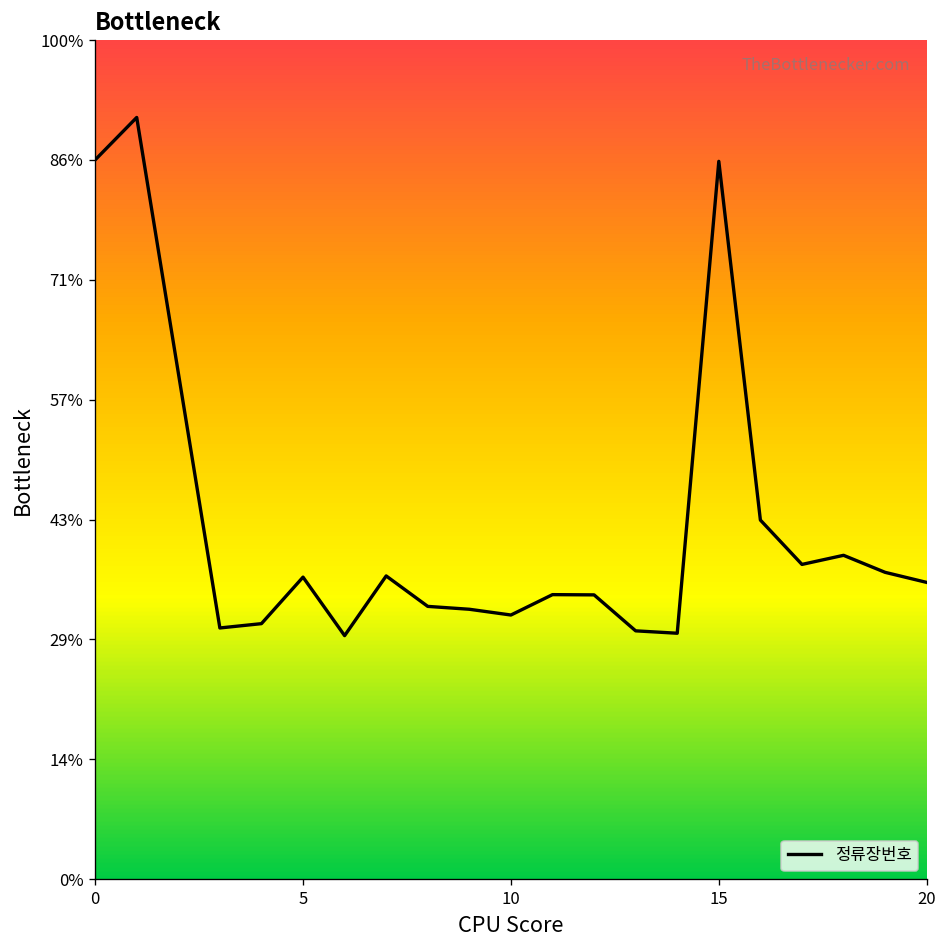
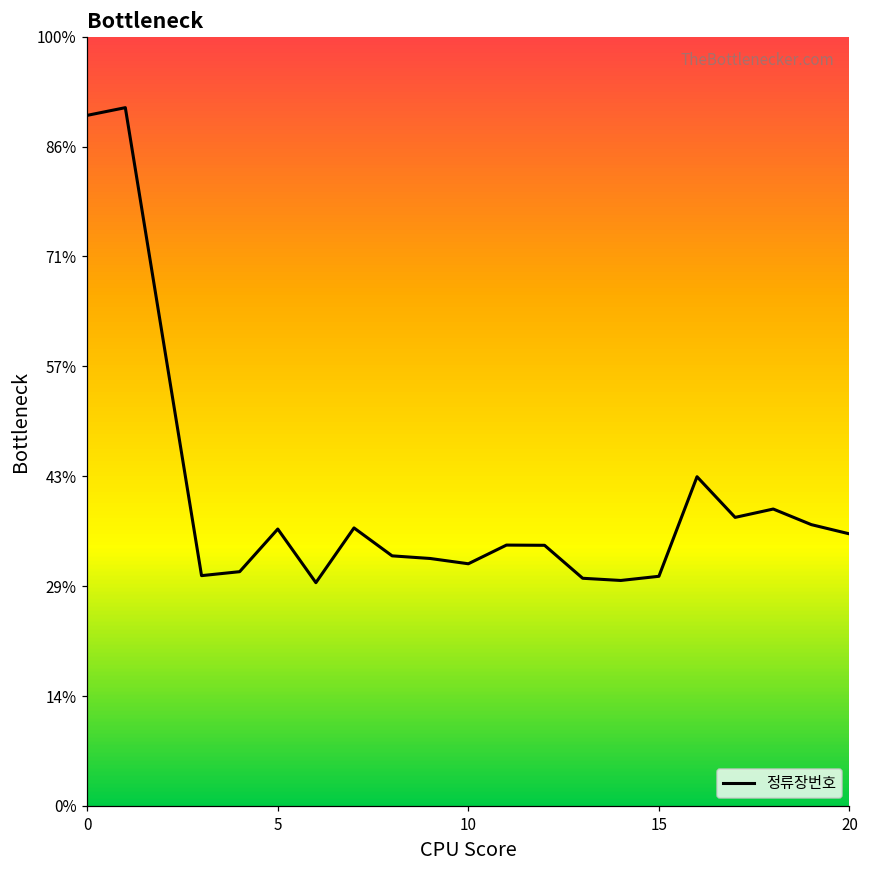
  {
-   "0": "86%",
+   "0": "90%",
    "5": "36%",
    "10": "31%",
-   "15": "86%",
+   "15": "30%",
    "20": "35%"
  }
